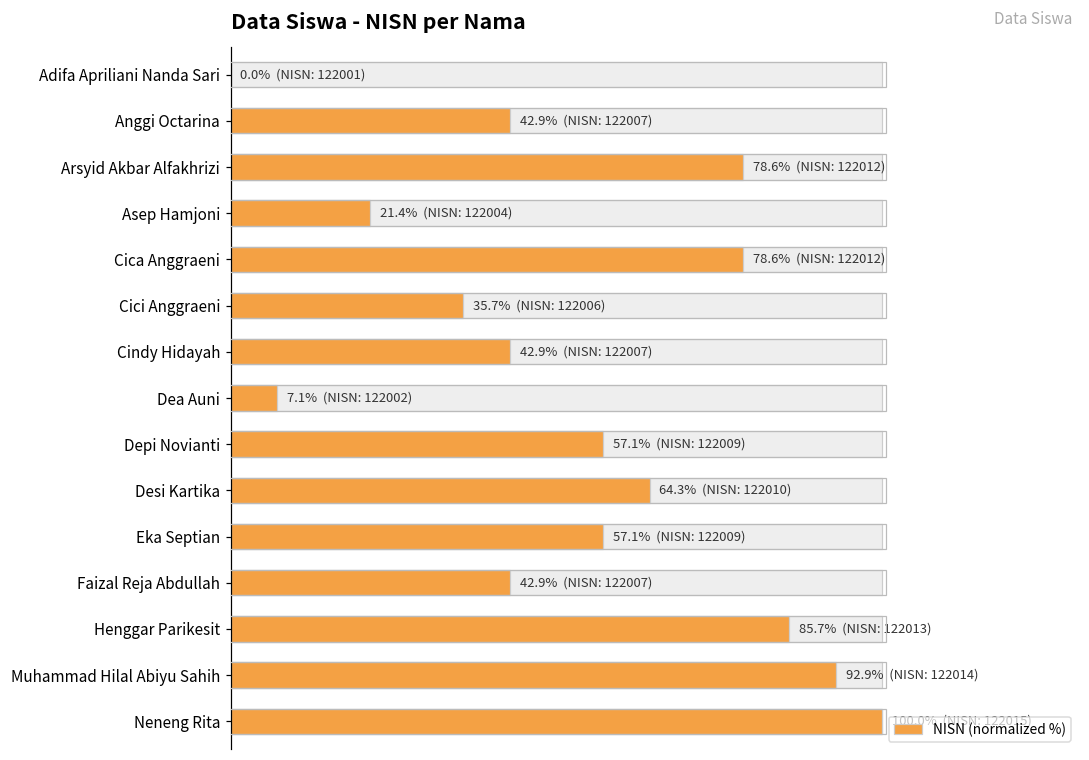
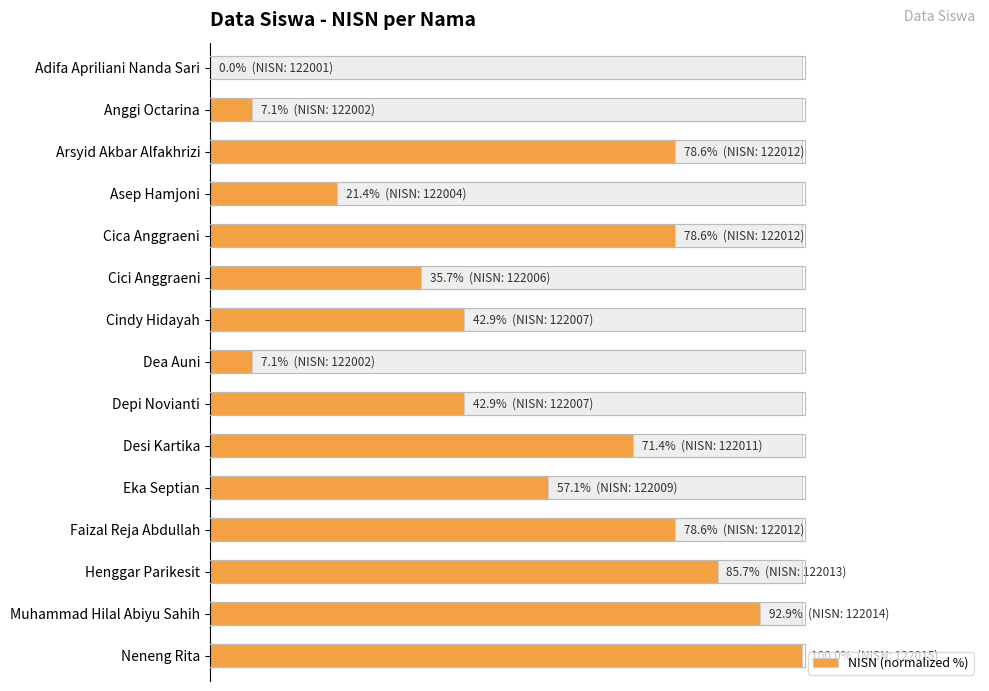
  {
    "NISN (normalized %)": {
      "Adifa Apriliani Nanda Sari": "0.0%",
-     "Anggi Octarina": "42.9% (NISN: 122007)",
-     "Depi Novianti": "57.1% (NISN: 122009)",
-     "Desi Kartika": "64.3% (NISN: 122010)",
-     "Faizal Reja Abdullah": "42.9% (NISN: 122007)"
+     "Anggi Octarina": "7.1% (NISN: 122002)",
+     "Depi Novianti": "42.9% (NISN: 122007)",
+     "Desi Kartika": "71.4% (NISN: 122011)",
+     "Faizal Reja Abdullah": "78.6% (NISN: 122012)"
    }
  }
